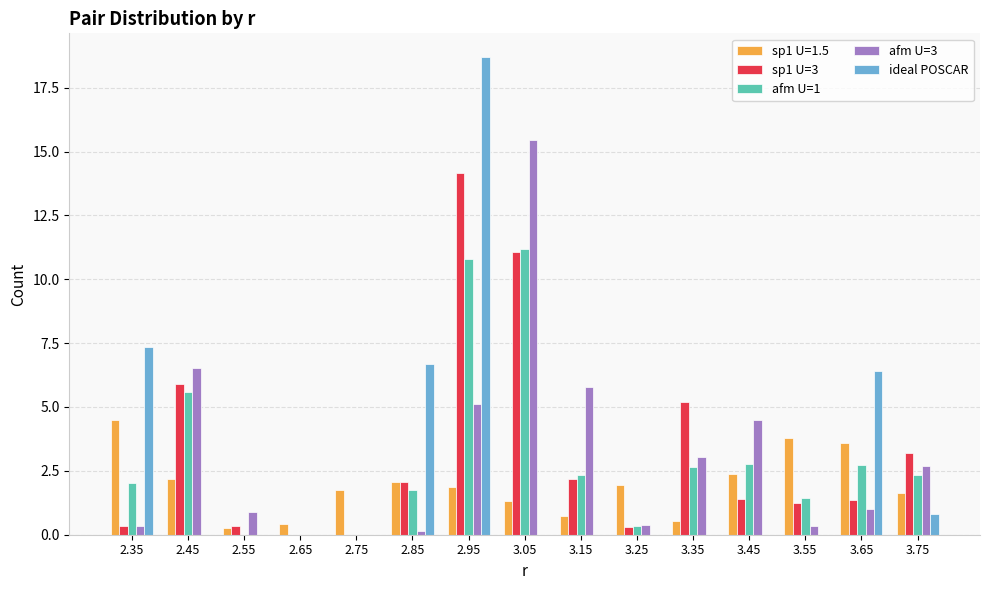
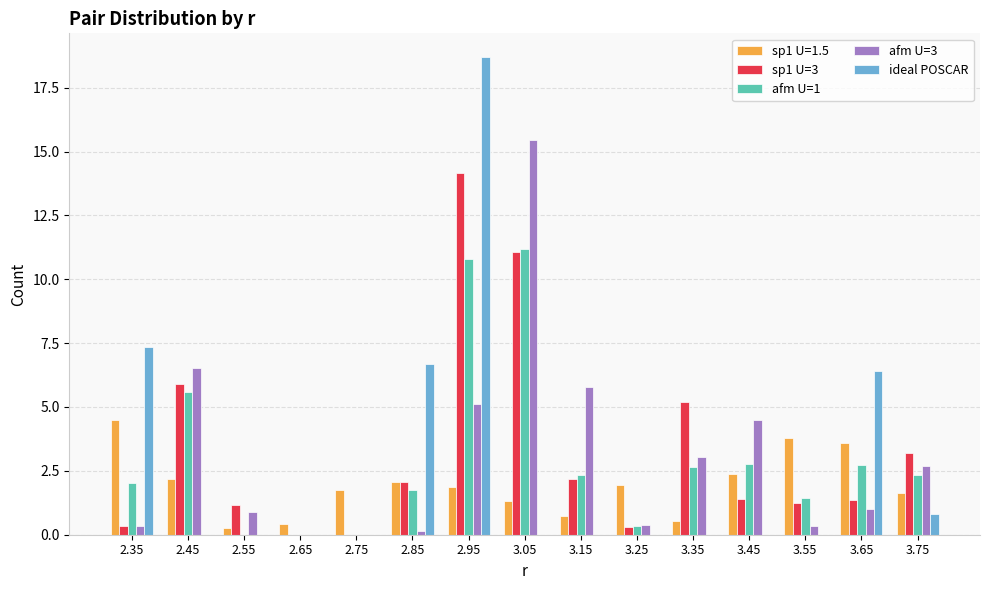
  {
    "sp1 U=1.5": {
      "2.35": 4.5,
      "2.45": 2.2,
      "2.55": 0.3,
      "2.65": 0.4,
      "2.75": 1.7,
      "2.85": 2.1,
      "2.95": 1.9,
      "3.05": 1.3,
      "3.15": 0.7,
      "3.25": 1.9,
      "3.35": 0.6,
      "3.45": 2.4,
      "3.55": 3.8,
      "3.65": 3.6,
      "3.75": 1.6
    },
    "sp1 U=3": {
      "2.35": 0.3,
      "2.45": 5.9,
-     "2.55": 0.3,
+     "2.55": 1.2,
      "2.65": 0.0,
      "2.75": 0.0,
      "2.85": 2.1,
      "2.95": 14.2,
      "3.05": 11.1,
      "3.15": 2.2,
      "3.25": 0.3,
      "3.35": 5.2,
      "3.45": 1.4,
      "3.55": 1.3,
      "3.65": 1.4,
      "3.75": 3.2
    },
    "afm U=3": {
      "2.35": 0.4,
      "2.45": 6.5,
      "2.55": 0.9,
      "2.65": 0.0,
      "2.75": 0.0,
      "2.85": 0.2,
      "2.95": 5.1,
      "3.05": 15.5,
      "3.15": 5.8,
      "3.25": 0.4,
      "3.35": 3.0,
      "3.45": 4.5,
      "3.55": 0.3,
      "3.65": 1.0,
      "3.75": 2.7
    }
  }
